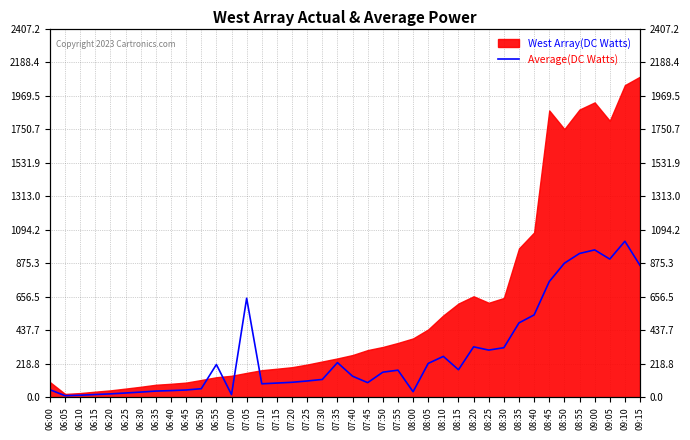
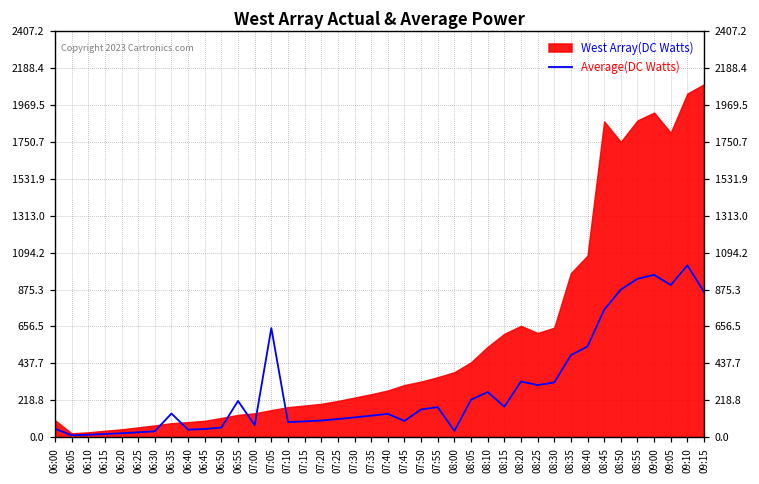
  {
    "Average(DC Watts)": {
      "06:00": 50,
      "06:15": 20,
      "06:20": 20,
      "06:25": 30,
      "06:30": 30,
-     "06:35": 40,
+     "06:35": 140,
      "06:40": 40,
      "06:45": 50,
      "06:50": 60,
      "06:55": 210,
-     "07:00": 20,
+     "07:00": 70,
      "07:05": 650,
      "07:10": 90,
      "07:15": 90,
      "07:20": 100,
      "07:25": 110,
      "07:30": 120,
-     "07:35": 230,
+     "07:35": 130,
      "07:40": 140,
      "07:45": 100,
      "07:50": 160,
      "07:55": 180,
      "08:00": 40,
      "08:05": 220,
      "08:10": 270,
      "08:15": 180,
      "08:20": 330,
      "08:25": 310,
      "08:30": 320,
      "08:35": 490,
      "08:40": 540,
      "08:45": 760,
      "08:50": 880,
      "08:55": 940,
      "09:00": 960,
      "09:05": 900,
      "09:10": 1020,
      "09:15": 860
    },
    "West Array(DC Watts)": {
      "06:00": 100,
      "06:15": 40,
      "06:20": 50,
      "06:25": 60,
      "06:30": 70,
      "06:35": 80,
      "06:40": 90,
      "06:45": 100,
      "06:50": 110,
      "06:55": 130,
      "07:00": 140,
      "07:05": 160,
      "07:10": 180,
      "07:15": 190,
      "07:20": 200,
      "07:25": 210,
      "07:30": 230,
      "07:35": 250,
      "07:40": 280,
      "07:45": 310,
      "07:50": 330,
      "07:55": 360,
      "08:00": 380,
      "08:05": 440,
      "08:10": 540,
      "08:15": 610,
      "08:20": 660,
      "08:25": 620,
      "08:30": 650,
      "08:35": 970,
      "08:40": 1080,
      "08:45": 1870,
      "08:50": 1750,
      "08:55": 1880,
      "09:00": 1930,
      "09:05": 1810,
      "09:10": 2040,
      "09:15": 2090
    }
  }
